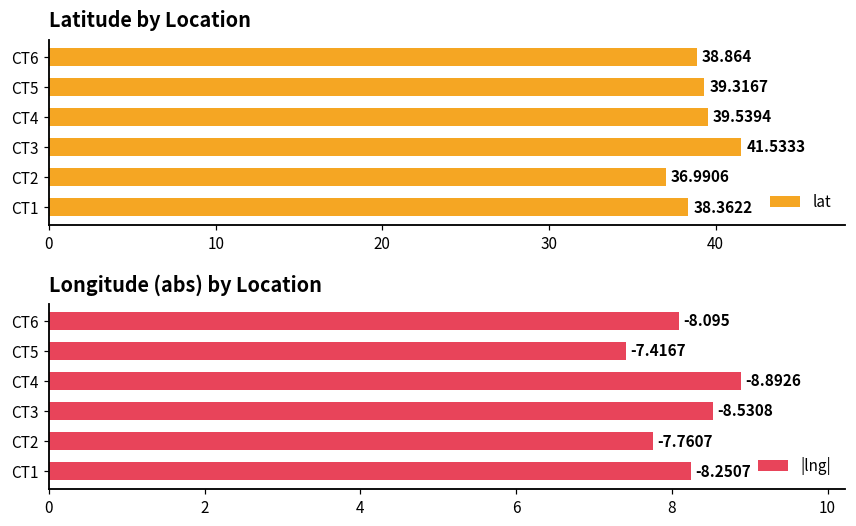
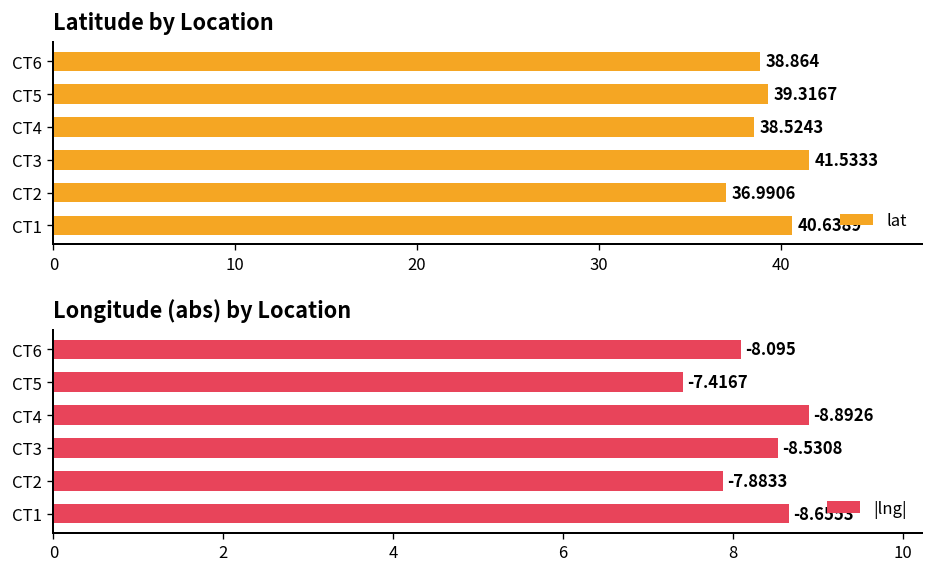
  {
    "Latitude by Location": {
      "CT6": 38.864,
      "CT5": 39.3167,
-     "CT4": 39.5394,
+     "CT4": 38.5243,
      "CT3": 41.5333,
      "CT2": 36.9906,
-     "CT1": 38.3622
+     "CT1": 40.6389
    },
    "Longitude (abs) by Location": {
-     "CT2": -7.7607,
-     "CT1": -8.2507
+     "CT2": -7.8833,
+     "CT1": -8.6553
    }
  }
